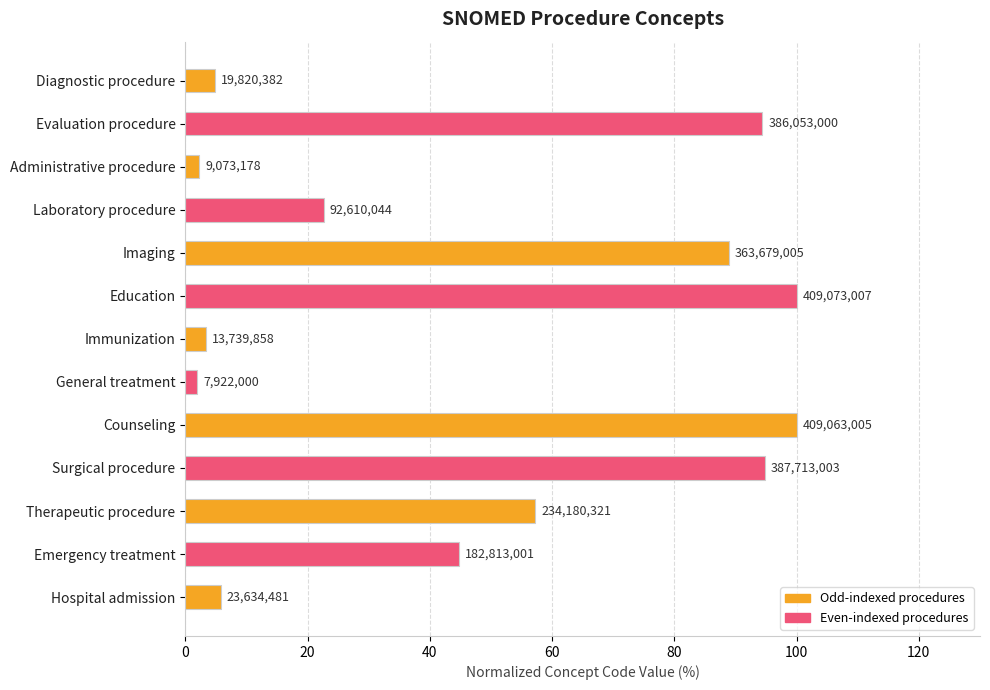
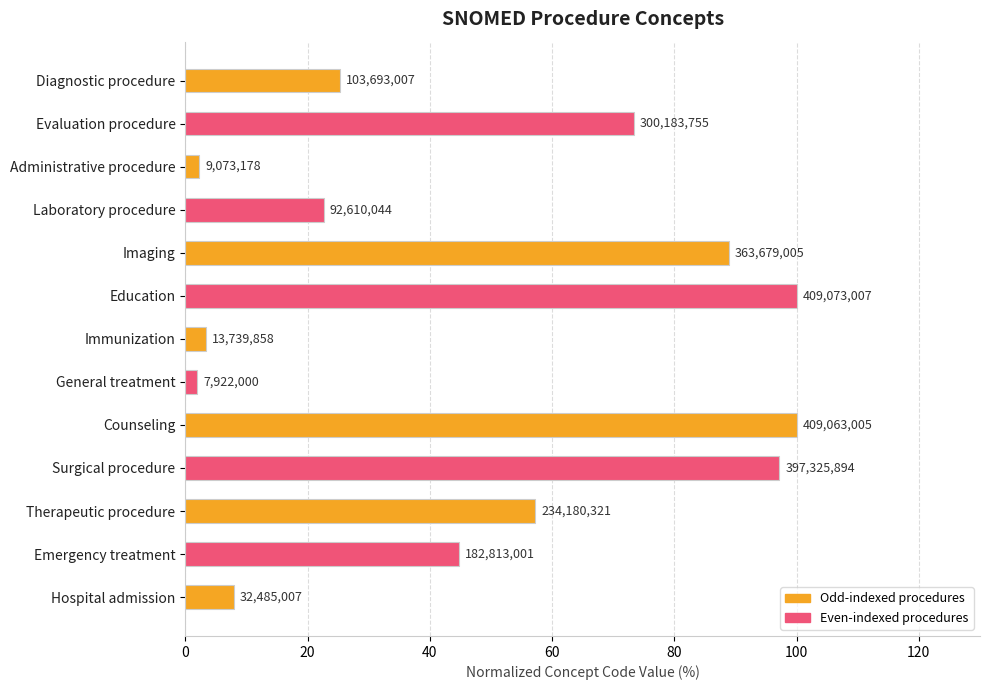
  {
-   "Diagnostic procedure": "19,820,382",
-   "Evaluation procedure": "386,053,000",
-   "Surgical procedure": "387,713,003",
-   "Hospital admission": "23,634,481"
+   "Diagnostic procedure": "103,693,007",
+   "Evaluation procedure": "300,183,755",
+   "Surgical procedure": "397,325,894",
+   "Hospital admission": "32,485,007"
  }
